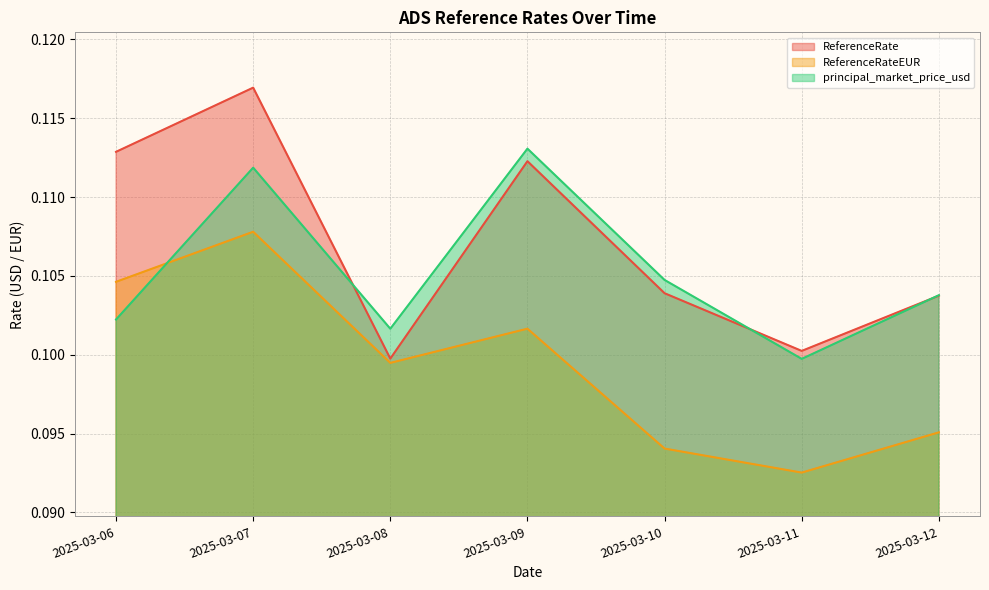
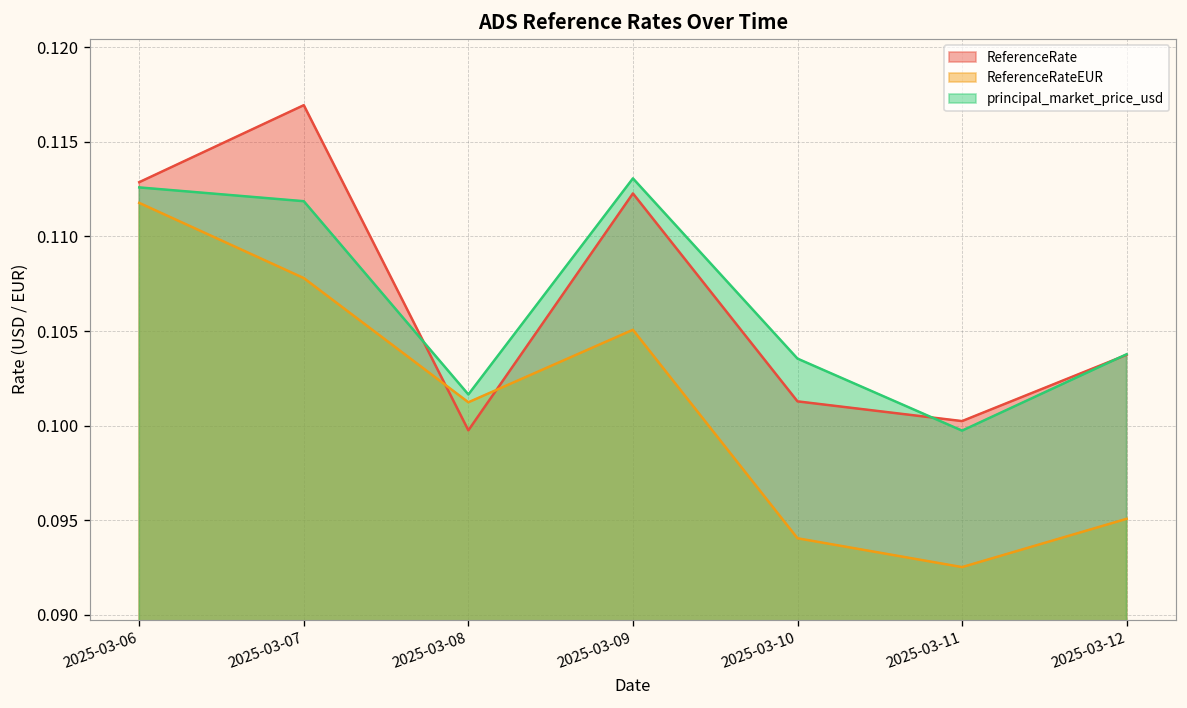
  {
    "ReferenceRate": {
      "2025-03-06": 0.1129,
      "2025-03-07": 0.1169,
      "2025-03-08": 0.0998,
      "2025-03-09": 0.1123,
-     "2025-03-10": 0.1039,
+     "2025-03-10": 0.1013,
      "2025-03-11": 0.1002
    },
    "ReferenceRateEUR": {
-     "2025-03-06": 0.1046,
+     "2025-03-06": 0.1118,
      "2025-03-07": 0.1078,
-     "2025-03-08": 0.0995,
-     "2025-03-09": 0.1017,
+     "2025-03-08": 0.1012,
+     "2025-03-09": 0.1051,
      "2025-03-10": 0.0941,
      "2025-03-11": 0.0925,
      "2025-03-12": 0.0951
    },
    "principal_market_price_usd": {
-     "2025-03-06": 0.1022,
+     "2025-03-06": 0.1126,
      "2025-03-07": 0.1119,
      "2025-03-08": 0.1017,
      "2025-03-09": 0.1131,
-     "2025-03-10": 0.1047,
+     "2025-03-10": 0.1035,
      "2025-03-11": 0.0997
    }
  }
